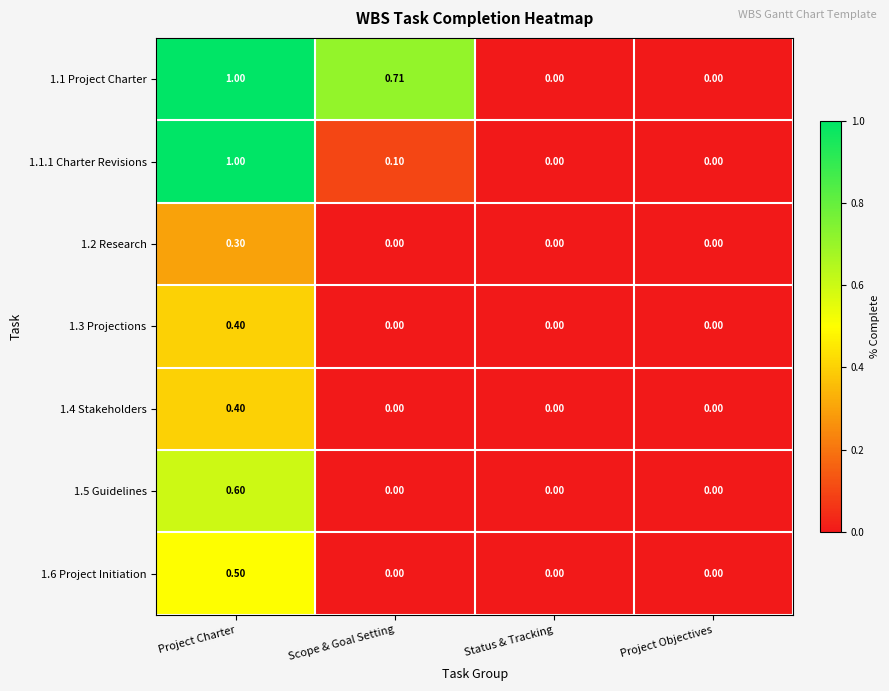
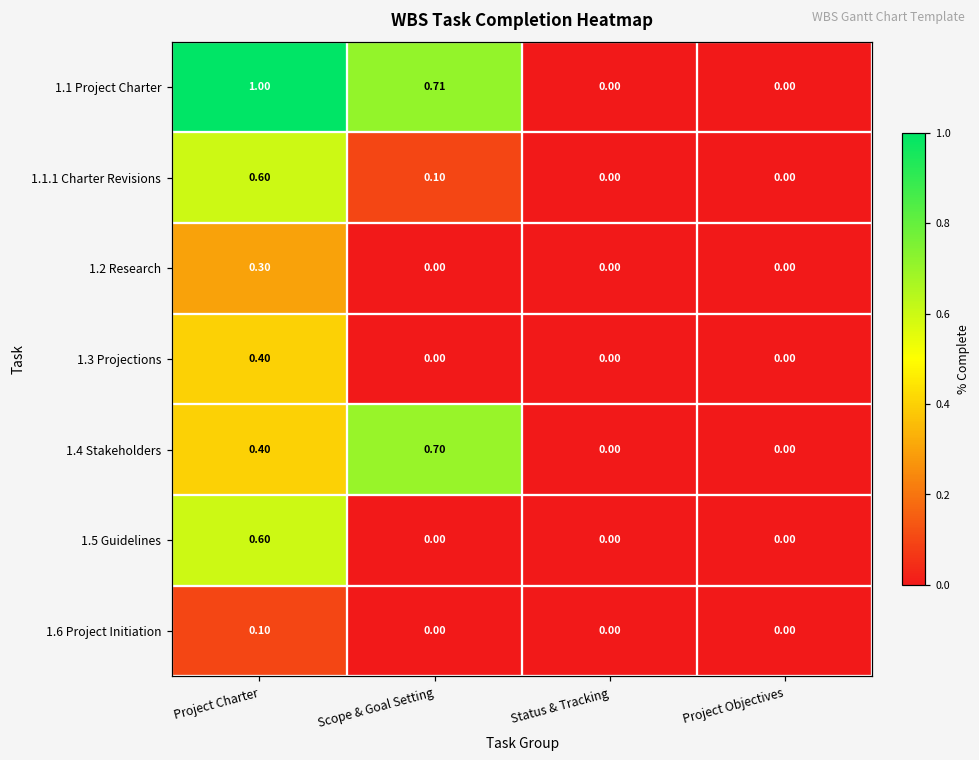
  {
    "1.1 Project Charter": {
      "Project Charter": 1.00,
      "Scope & Goal Setting": 0.71,
      "Status & Tracking": 0.00,
      "Project Objectives": 0.00
    },
    "1.1.1 Charter Revisions": {
-     "Project Charter": 1.00,
+     "Project Charter": 0.60,
      "Scope & Goal Setting": 0.10,
      "Status & Tracking": 0.00,
      "Project Objectives": 0.00
    },
    "1.2 Research": {
      "Project Charter": 0.30,
      "Scope & Goal Setting": 0.00,
      "Status & Tracking": 0.00,
      "Project Objectives": 0.00
    },
    "1.3 Projections": {
      "Project Charter": 0.40,
      "Scope & Goal Setting": 0.00,
      "Status & Tracking": 0.00,
      "Project Objectives": 0.00
    },
    "1.4 Stakeholders": {
      "Project Charter": 0.40,
-     "Scope & Goal Setting": 0.00,
+     "Scope & Goal Setting": 0.70,
      "Status & Tracking": 0.00,
      "Project Objectives": 0.00
    },
    "1.5 Guidelines": {
      "Project Charter": 0.60,
      "Scope & Goal Setting": 0.00,
      "Status & Tracking": 0.00,
      "Project Objectives": 0.00
    },
    "1.6 Project Initiation": {
-     "Project Charter": 0.50,
+     "Project Charter": 0.10,
      "Scope & Goal Setting": 0.00,
      "Status & Tracking": 0.00,
      "Project Objectives": 0.00
    }
  }
